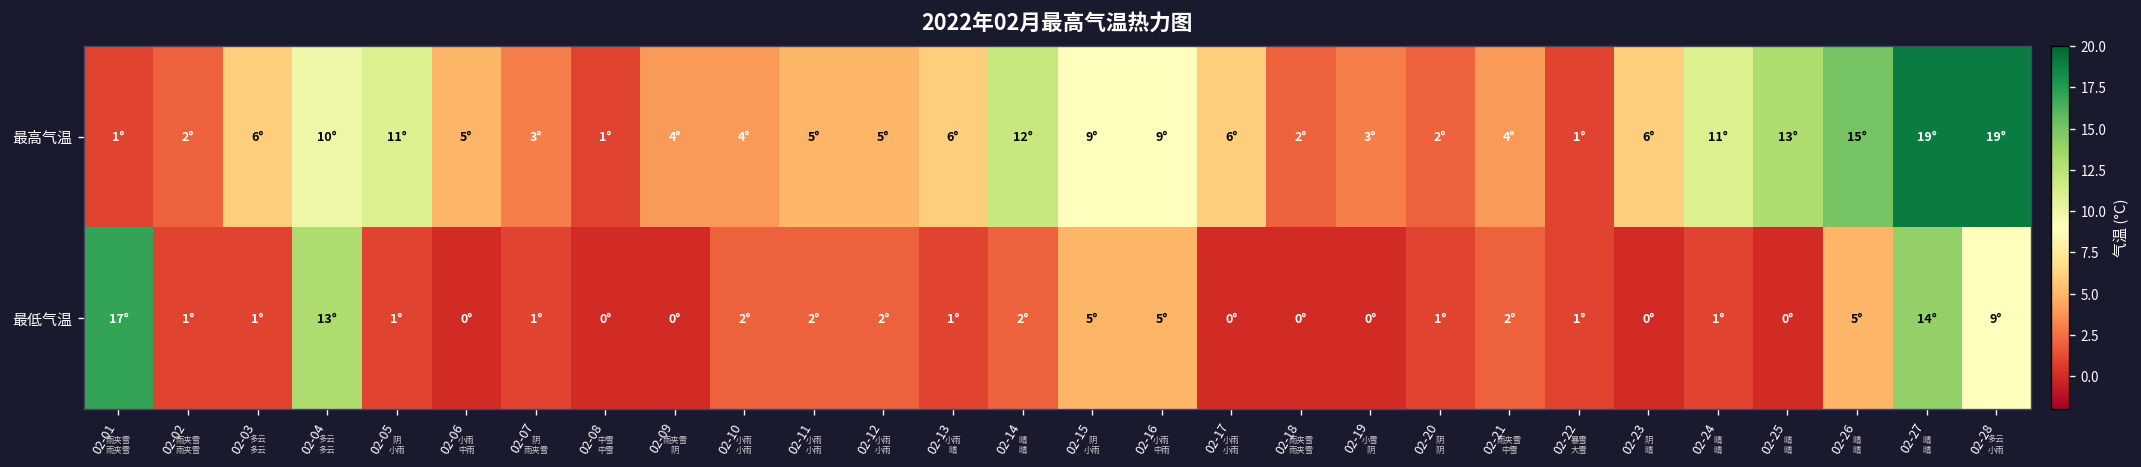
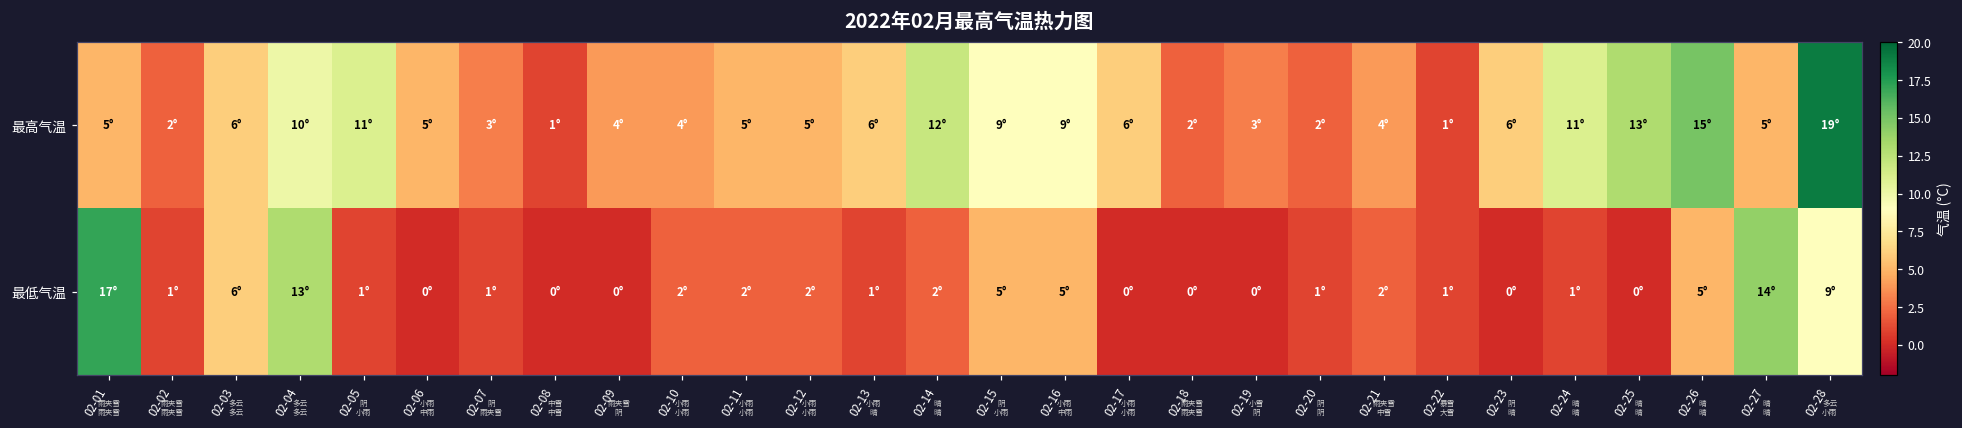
  {
    "最高气温": {
-     "02-01": "1°",
+     "02-01": "5°",
      "02-02": "2°",
      "02-03": "6°",
      "02-04": "10°",
      "02-05": "11°",
      "02-06": "5°",
      "02-07": "3°",
      "02-08": "1°",
      "02-09": "4°",
      "02-10": "4°",
      "02-11": "5°",
      "02-12": "5°",
      "02-13": "6°",
      "02-14": "12°",
      "02-15": "9°",
      "02-16": "9°",
      "02-17": "6°",
      "02-18": "2°",
      "02-19": "3°",
      "02-20": "2°",
      "02-21": "4°",
      "02-22": "1°",
      "02-23": "6°",
      "02-24": "11°",
      "02-25": "13°",
      "02-26": "15°",
-     "02-27": "19°",
+     "02-27": "5°",
      "02-28": "19°"
    },
    "最低气温": {
      "02-01": "17°",
      "02-02": "1°",
-     "02-03": "1°",
+     "02-03": "6°",
      "02-04": "13°",
      "02-05": "1°",
      "02-06": "0°",
      "02-07": "1°",
      "02-08": "0°",
      "02-09": "0°",
      "02-10": "2°",
      "02-11": "2°",
      "02-12": "2°",
      "02-13": "1°",
      "02-14": "2°",
      "02-15": "5°",
      "02-16": "5°",
      "02-17": "0°",
      "02-18": "0°",
      "02-19": "0°",
      "02-20": "1°",
      "02-21": "2°",
      "02-22": "1°",
      "02-23": "0°",
      "02-24": "1°",
      "02-25": "0°",
      "02-26": "5°",
      "02-27": "14°",
      "02-28": "9°"
    }
  }
